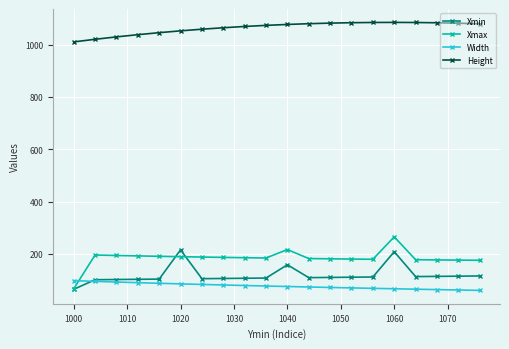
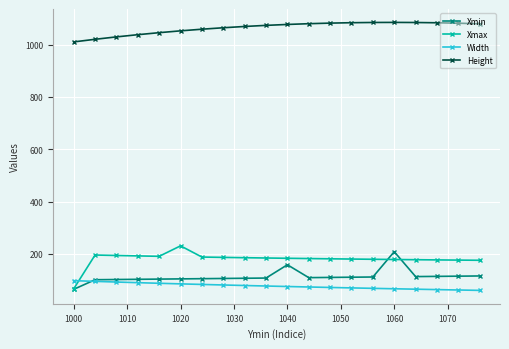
  {
    "Xmin": {
-     "1020": 220,
+     "1020": 100,
      "1040": 160,
      "1060": 210
    },
    "Xmax": {
-     "1020": 190,
-     "1040": 220,
-     "1060": 260
+     "1020": 230,
+     "1040": 180,
+     "1060": 180
    },
    "Width": {
      "1000": 100,
      "1020": 80,
      "1040": 70,
      "1060": 70
    },
    "Height": {
      "1000": 1010,
      "1020": 1050,
      "1040": 1080,
      "1060": 1090
    }
  }
